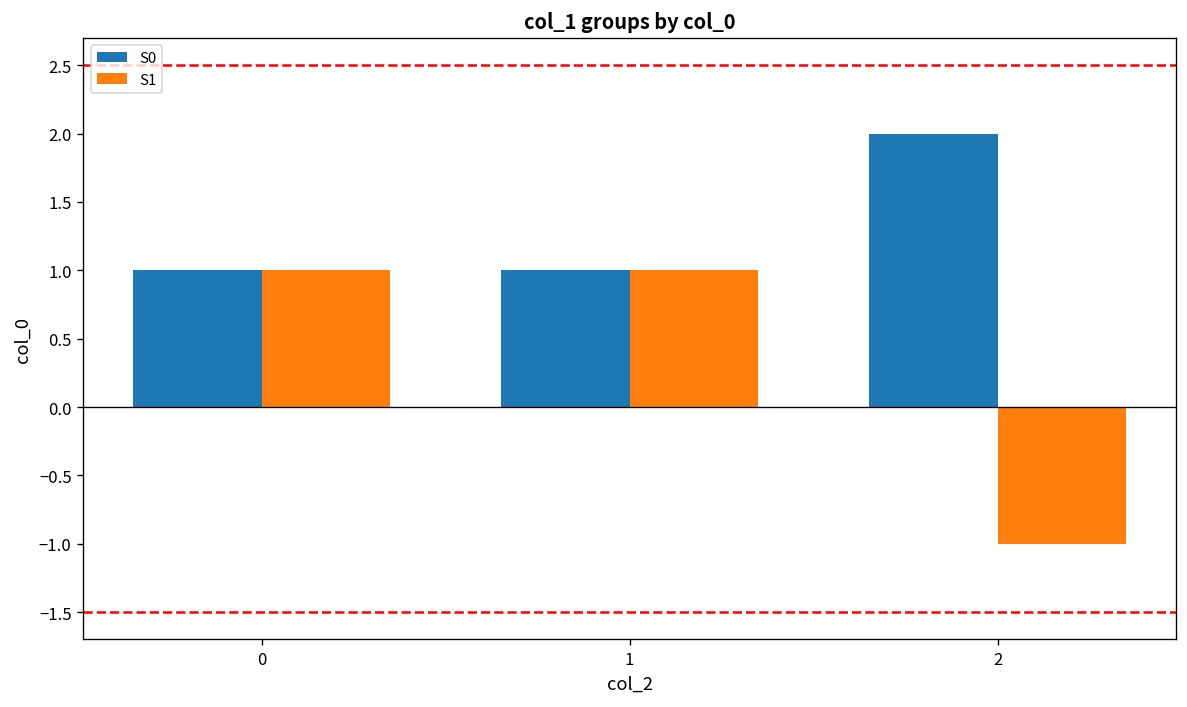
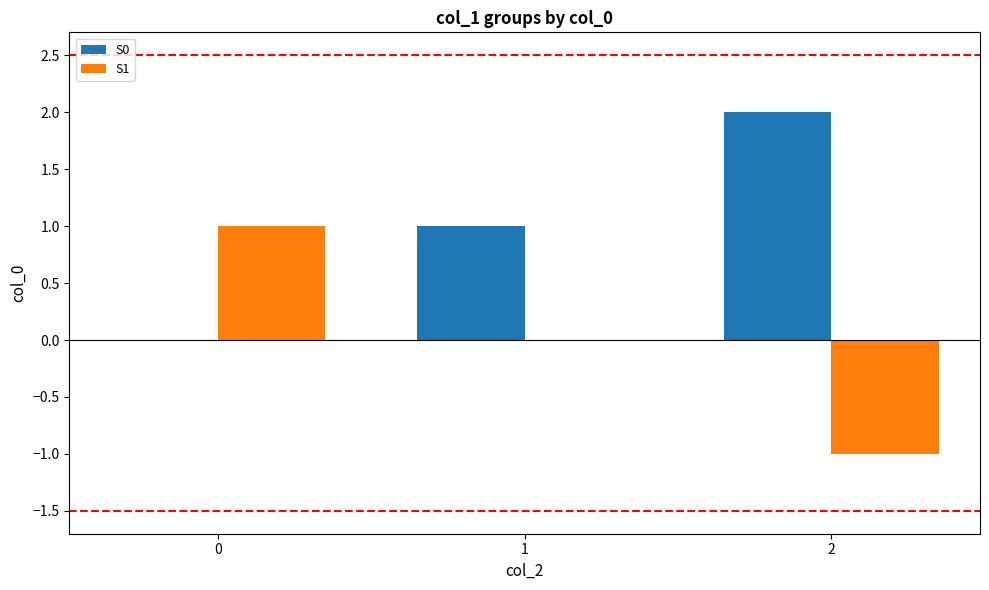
  {
    "S0": {
-     "0": 1,
+     "0": 0,
      "1": 1,
      "2": 2
    },
    "S1": {
      "0": 1,
-     "1": 1,
+     "1": 0,
      "2": -1
    }
  }
